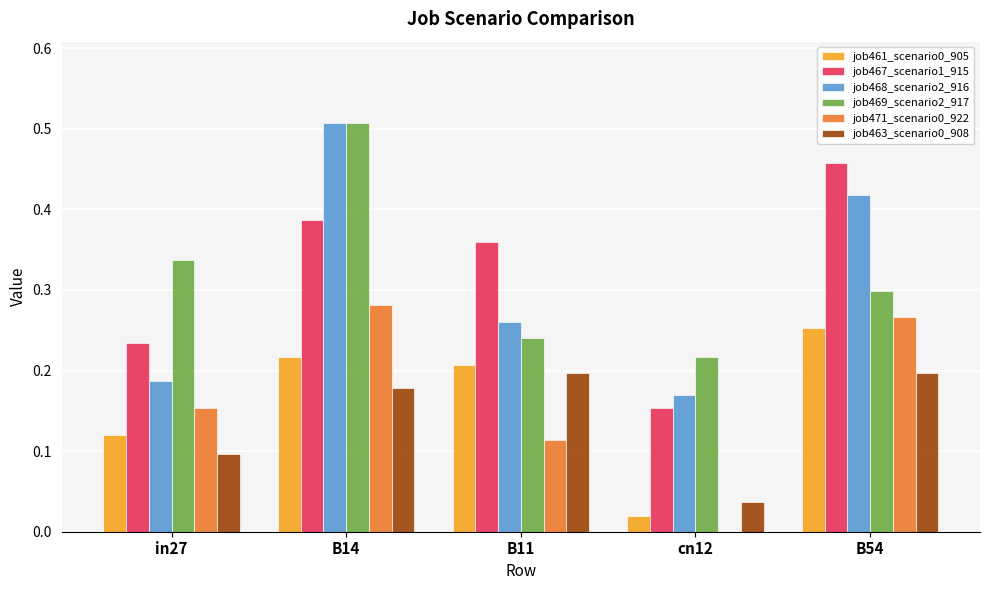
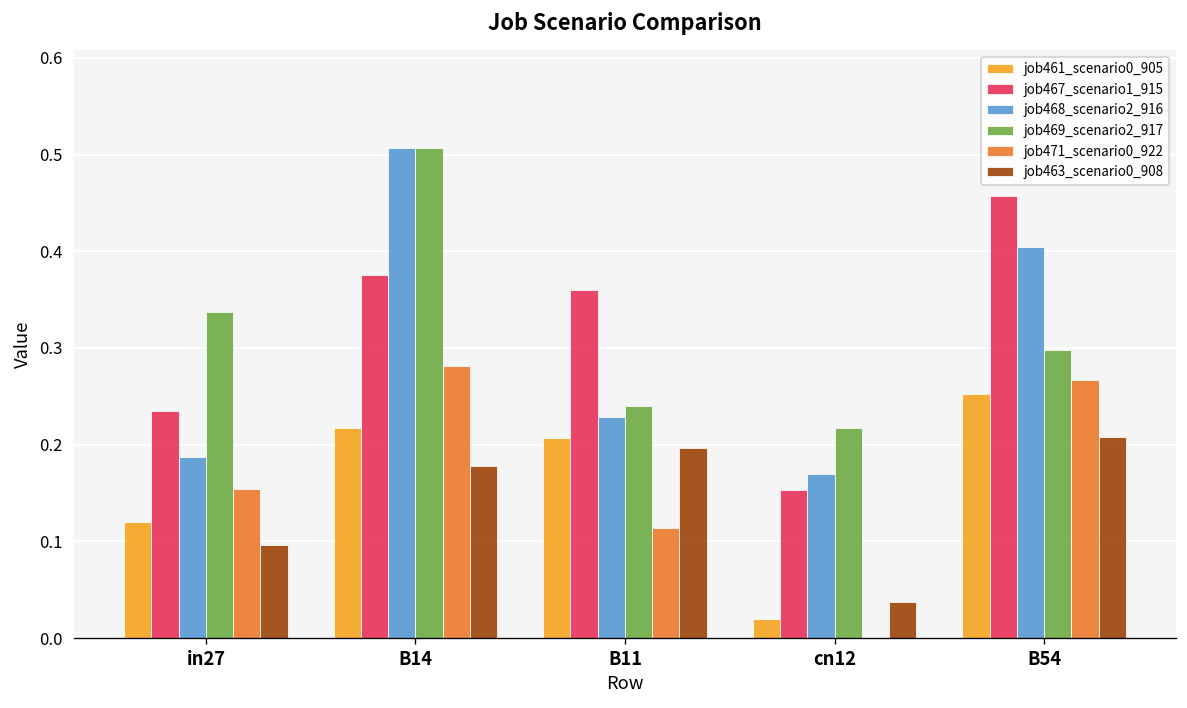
  {
    "job467_scenario1_915": {
      "in27": 0.23,
-     "B14": 0.39,
+     "B14": 0.38,
      "B11": 0.36,
      "cn12": 0.15,
      "B54": 0.46
    },
    "job468_scenario2_916": {
      "in27": 0.19,
      "B14": 0.51,
-     "B11": 0.26,
+     "B11": 0.23,
      "cn12": 0.17,
-     "B54": 0.42
+     "B54": 0.40
    },
    "job469_scenario2_917": {
      "in27": 0.34,
      "B14": 0.51,
      "B11": 0.24,
      "cn12": 0.22,
      "B54": 0.30
    },
    "job463_scenario0_908": {
      "in27": 0.10,
      "B14": 0.18,
      "B11": 0.20,
      "cn12": 0.04,
-     "B54": 0.20
+     "B54": 0.21
    }
  }
